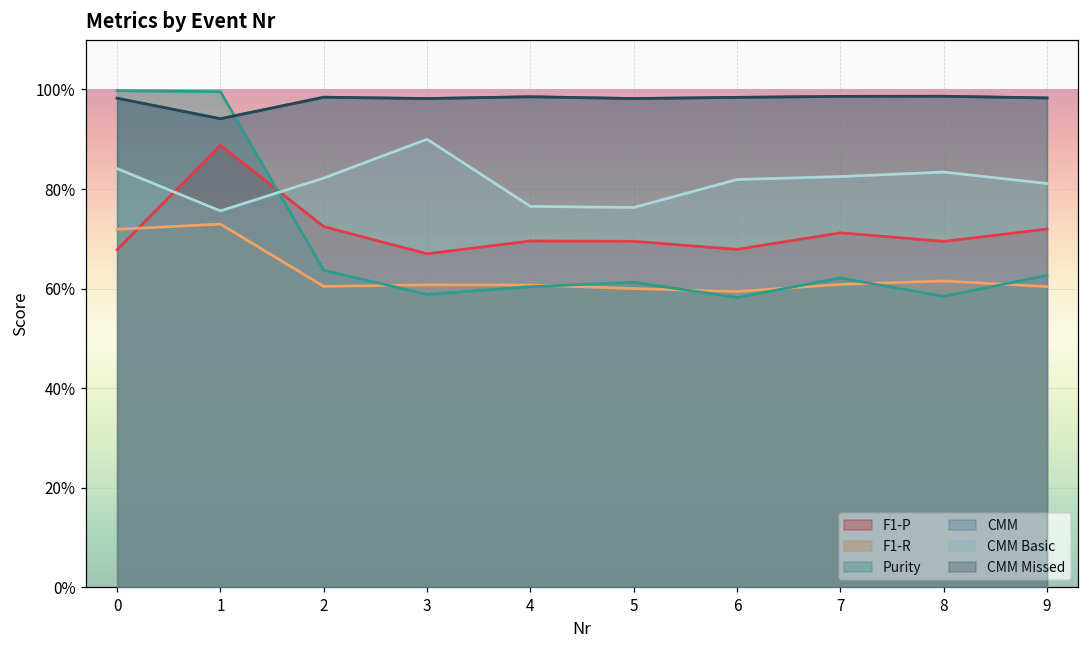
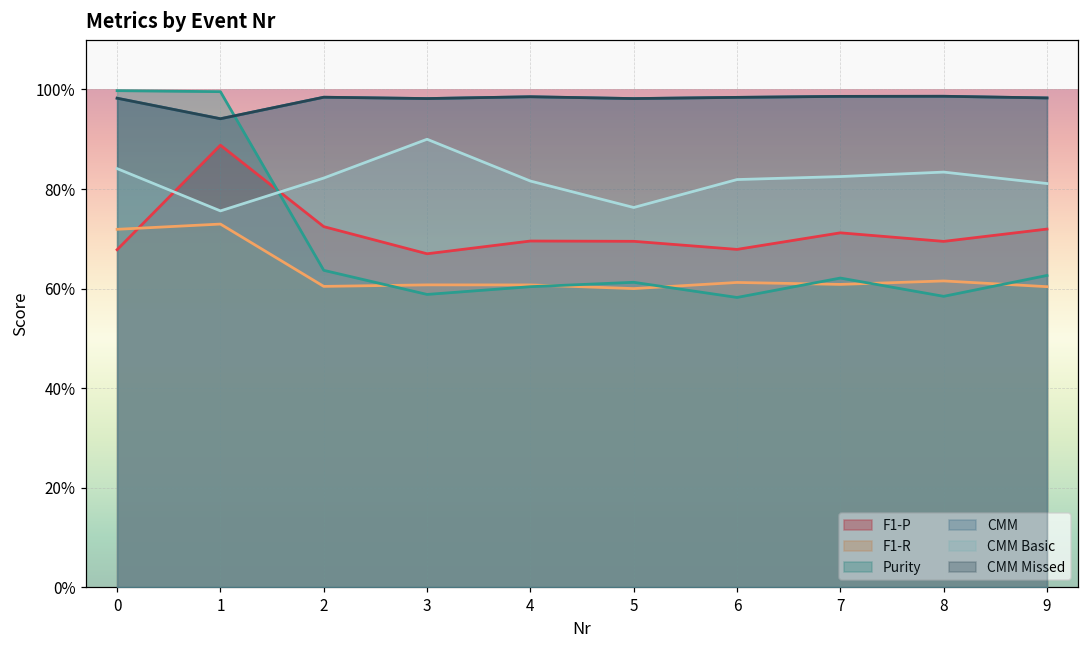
  {
    "F1-P": {
      "0": "68%",
      "1": "89%",
      "2": "72%",
      "3": "67%",
      "4": "70%",
      "5": "69%",
      "6": "68%",
      "7": "71%",
      "8": "69%",
      "9": "72%"
    },
    "F1-R": {
      "0": "72%",
      "1": "73%",
      "2": "60%",
      "3": "61%",
      "5": "60%",
-     "6": "59%",
+     "6": "61%",
      "7": "61%",
      "8": "62%",
      "9": "60%"
    },
    "CMM Basic": {
      "0": "84%",
      "1": "76%",
      "2": "82%",
      "3": "90%",
-     "4": "77%",
+     "4": "82%",
      "5": "76%",
      "6": "82%",
      "7": "83%",
      "8": "83%",
      "9": "81%"
    }
  }
